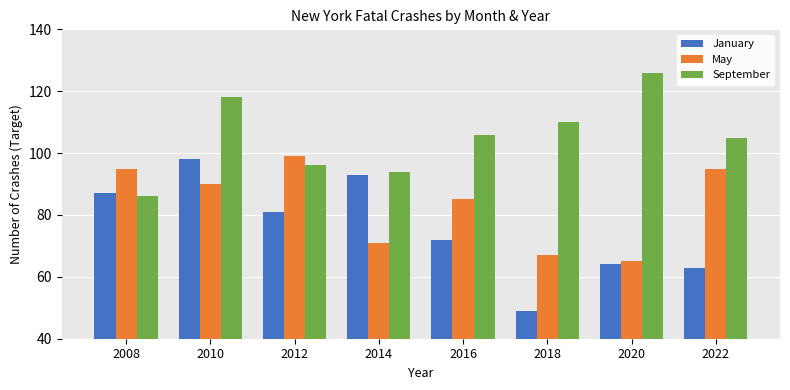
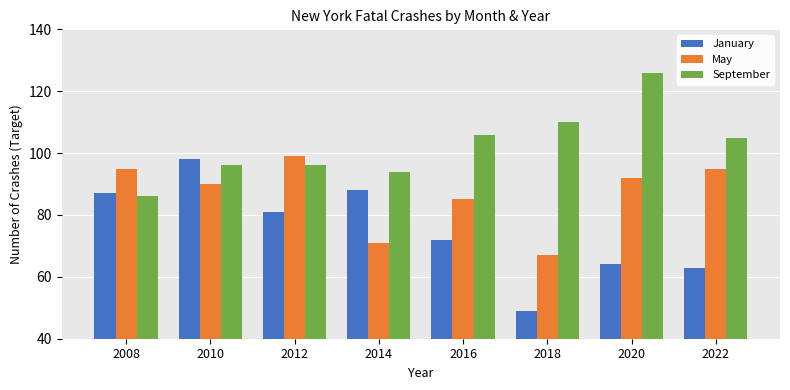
  {
    "January": {
      "2008": 87,
      "2010": 98,
      "2012": 81,
-     "2014": 93,
+     "2014": 88,
      "2016": 72,
      "2018": 49,
      "2020": 64,
      "2022": 63
    },
    "May": {
      "2008": 95,
      "2010": 90,
      "2012": 99,
      "2014": 71,
      "2016": 85,
      "2018": 67,
-     "2020": 65,
+     "2020": 92,
      "2022": 95
    },
    "September": {
      "2008": 86,
-     "2010": 118,
+     "2010": 96,
      "2012": 96,
      "2014": 94,
      "2016": 106,
      "2018": 110,
      "2020": 126,
      "2022": 105
    }
  }
